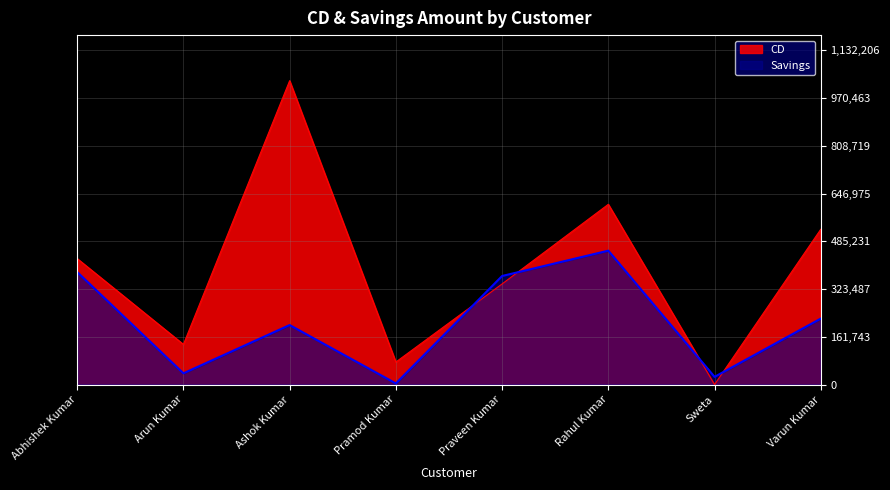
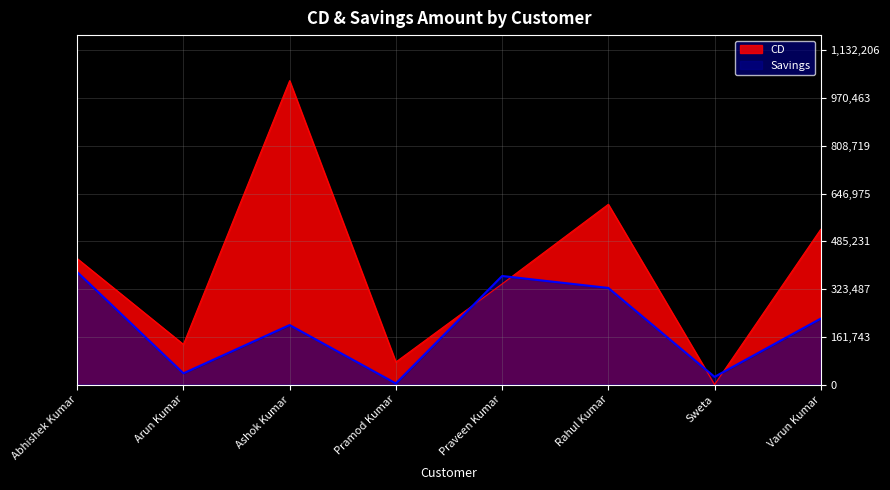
  {
    "CD": {
      "Abhishek Kumar": "430,000",
      "Arun Kumar": "140,000",
      "Ashok Kumar": "1,030,000",
      "Pramod Kumar": "80,000",
      "Praveen Kumar": "340,000",
      "Rahul Kumar": "610,000",
      "Sweta": "0",
      "Varun Kumar": "530,000"
    },
    "Savings": {
      "Abhishek Kumar": "380,000",
      "Arun Kumar": "40,000",
      "Ashok Kumar": "200,000",
      "Pramod Kumar": "0",
      "Praveen Kumar": "370,000",
-     "Rahul Kumar": "450,000",
+     "Rahul Kumar": "330,000",
      "Sweta": "30,000",
      "Varun Kumar": "220,000"
    }
  }
